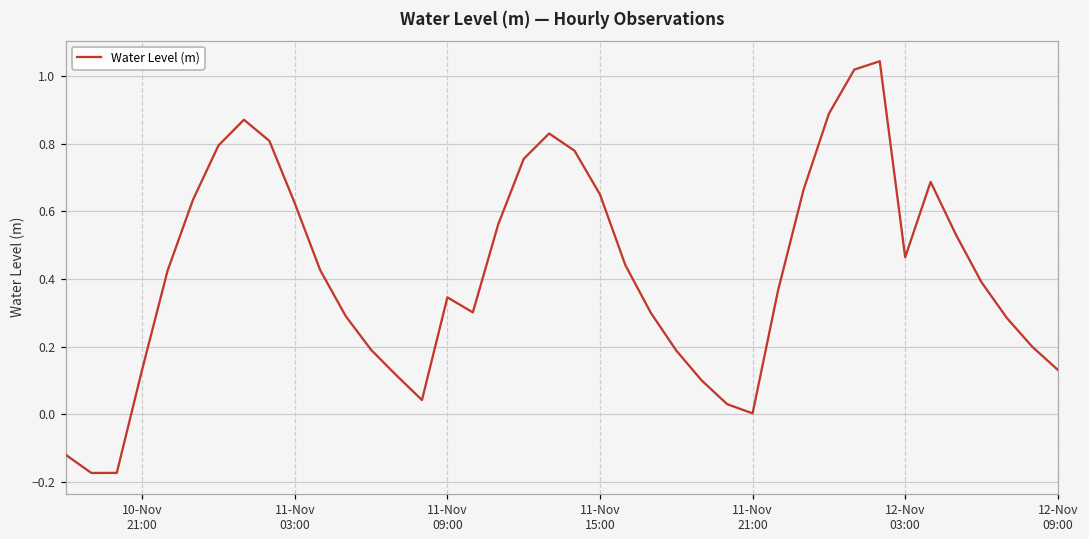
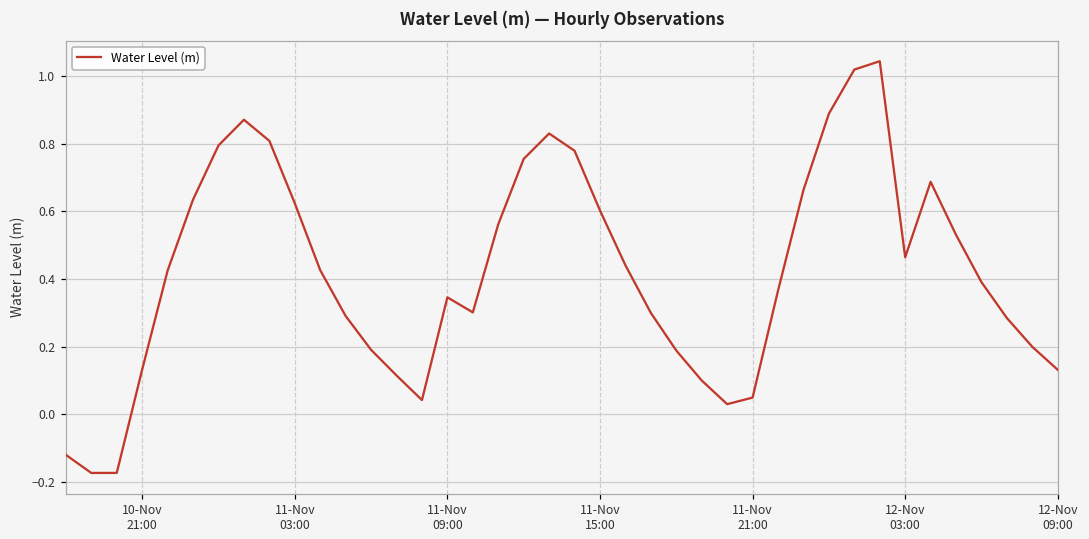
  {
    "10-Nov 21:00": 0.13,
    "11-Nov 03:00": 0.62,
    "11-Nov 09:00": 0.35,
-   "11-Nov 15:00": 0.65,
-   "11-Nov 21:00": 0.00,
+   "11-Nov 15:00": 0.60,
+   "11-Nov 21:00": 0.05,
    "12-Nov 03:00": 0.46,
    "12-Nov 09:00": 0.13
  }
